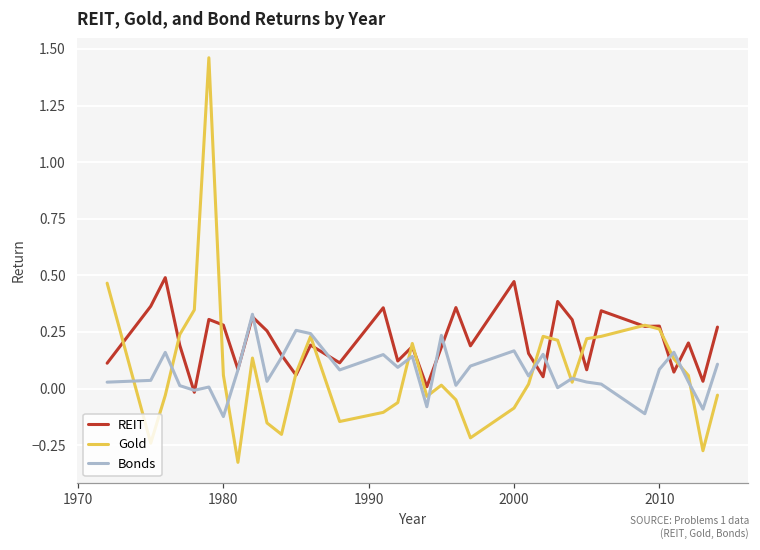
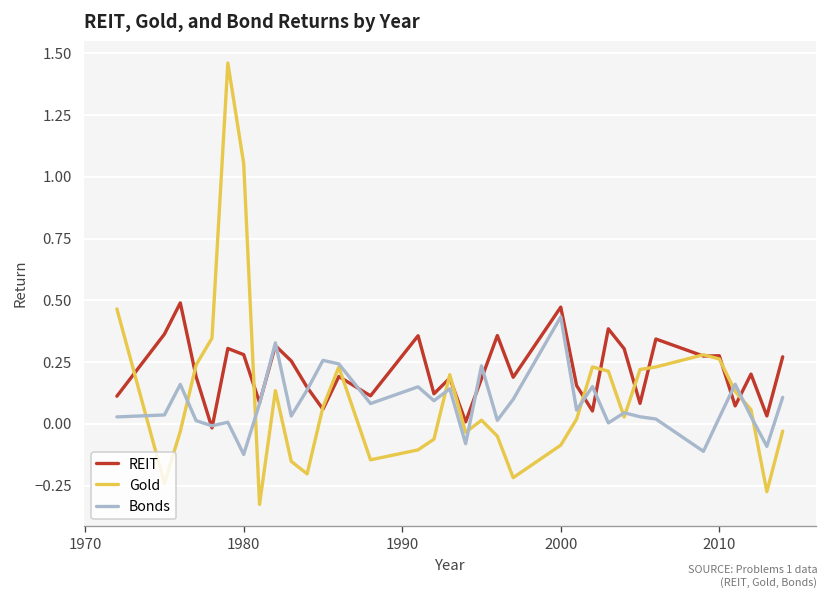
  {
    "REIT": {
      "1980": 0.28,
      "2000": 0.47,
      "2010": 0.28
    },
    "Gold": {
-     "1980": 0.06,
+     "1980": 1.05,
      "2000": -0.09,
      "2010": 0.26
    },
    "Bonds": {
      "1980": -0.12,
-     "2000": 0.17,
-     "2010": 0.08
+     "2000": 0.43,
+     "2010": 0.03
    }
  }
